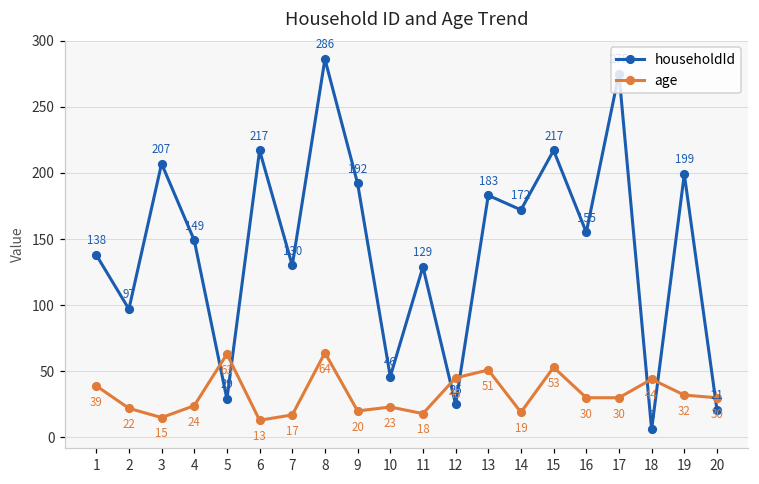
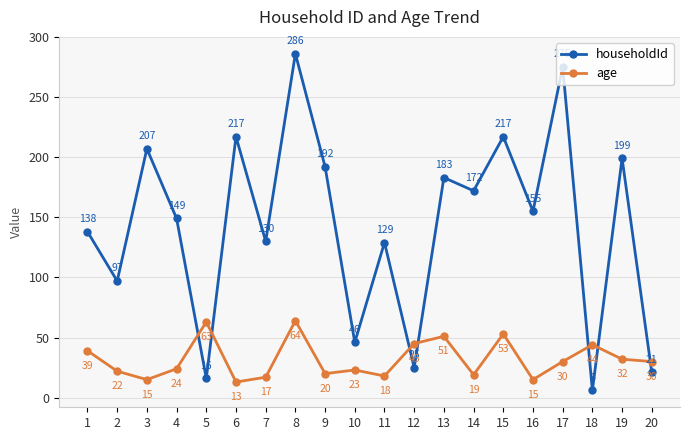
  {
    "householdId": {
      "1": 138,
      "2": 97,
      "3": 207,
      "4": 149,
-     "5": 29,
+     "5": 16,
      "6": 217,
      "7": 130,
      "8": 286,
      "9": 192,
      "10": 46,
      "11": 129,
      "13": 183,
      "14": 172,
      "15": 217,
      "16": 155,
      "19": 199
    },
    "age": {
      "1": 39,
      "2": 22,
      "3": 15,
      "4": 24,
      "5": 63,
      "6": 13,
      "7": 17,
      "8": 64,
      "9": 20,
      "10": 23,
      "11": 18,
      "13": 51,
      "14": 19,
      "15": 53,
-     "16": 30,
+     "16": 15,
      "17": 30,
      "18": 44,
      "19": 32
    }
  }
